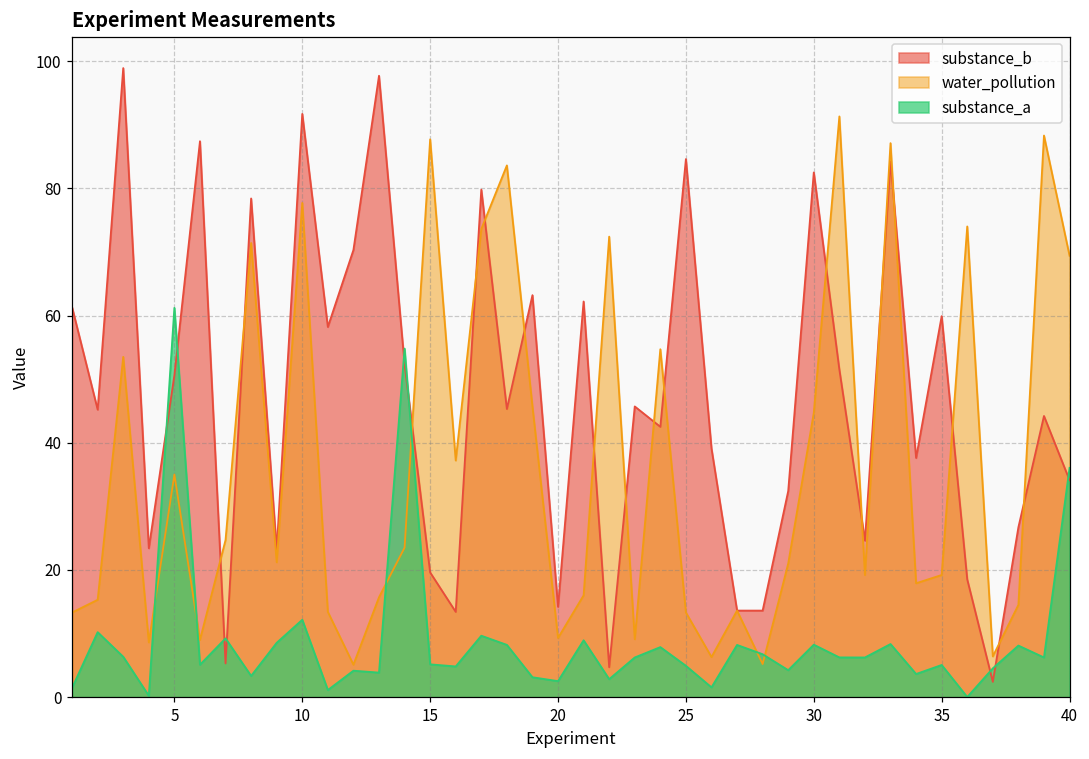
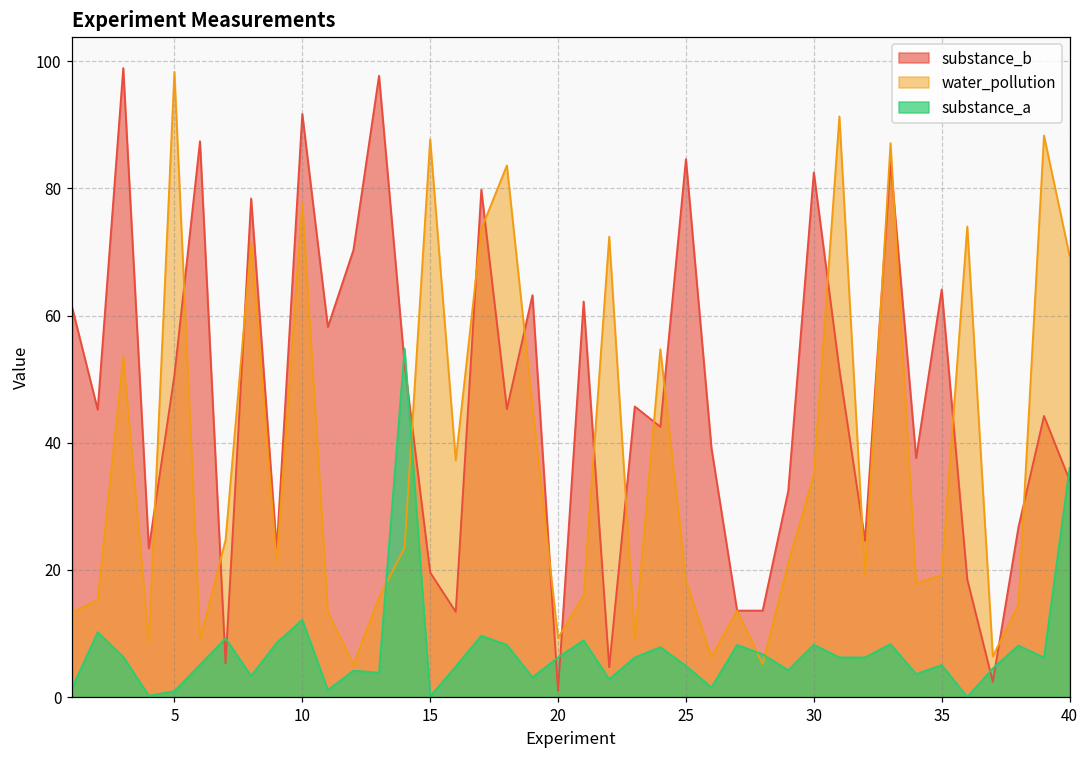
  {
    "substance_b": {
      "5": 51,
      "10": 92,
      "15": 20,
-     "20": 14,
+     "20": 1,
      "25": 85,
      "30": 83,
-     "35": 60,
+     "35": 64,
      "40": 34
    },
    "water_pollution": {
-     "5": 35,
+     "5": 98,
      "10": 78,
      "15": 88,
      "20": 9,
-     "25": 13,
-     "30": 45,
+     "25": 18,
+     "30": 35,
      "35": 19,
      "40": 69
    },
    "substance_a": {
-     "5": 61,
+     "5": 1,
      "10": 12,
-     "15": 5,
-     "20": 3,
+     "15": 0,
+     "20": 6,
      "25": 5,
      "30": 8,
      "35": 5,
      "40": 36
    }
  }
